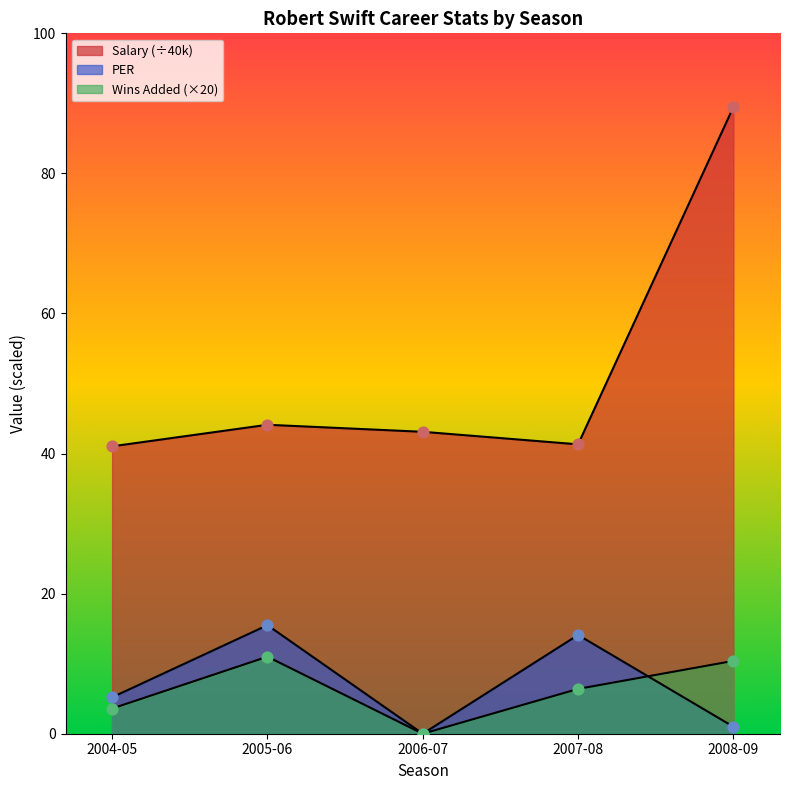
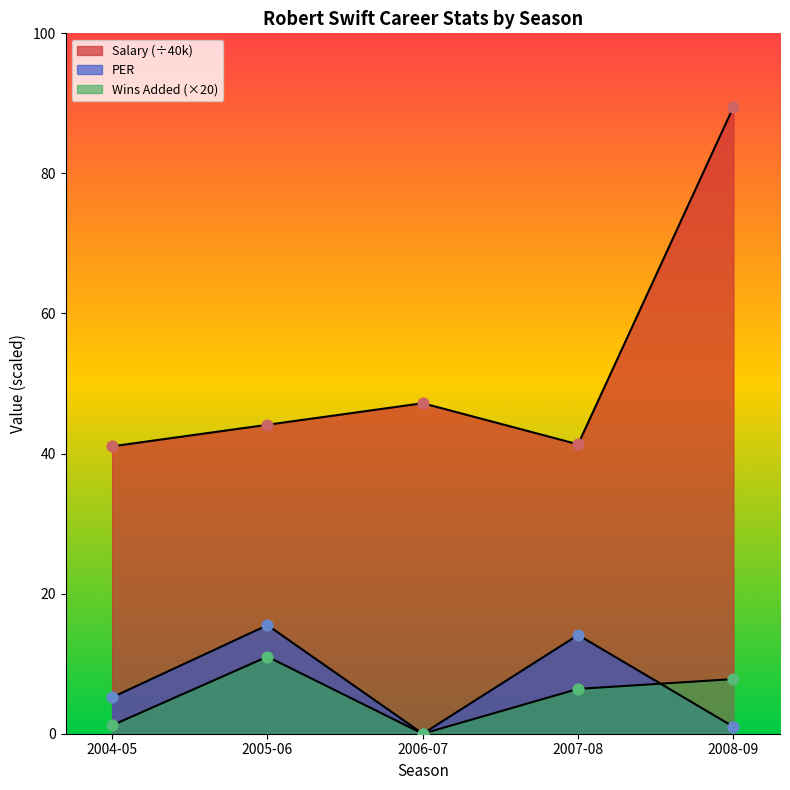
  {
    "Salary (÷40k)": {
      "2004-05": 41,
      "2005-06": 44,
-     "2006-07": 43,
+     "2006-07": 47,
      "2007-08": 41,
      "2008-09": 89
    },
    "PER": {
      "2004-05": 5,
      "2005-06": 16,
      "2007-08": 14,
      "2008-09": 1
    },
    "Wins Added (×20)": {
-     "2004-05": 4,
+     "2004-05": 1,
      "2005-06": 11,
      "2007-08": 6,
-     "2008-09": 10
+     "2008-09": 8
    }
  }
